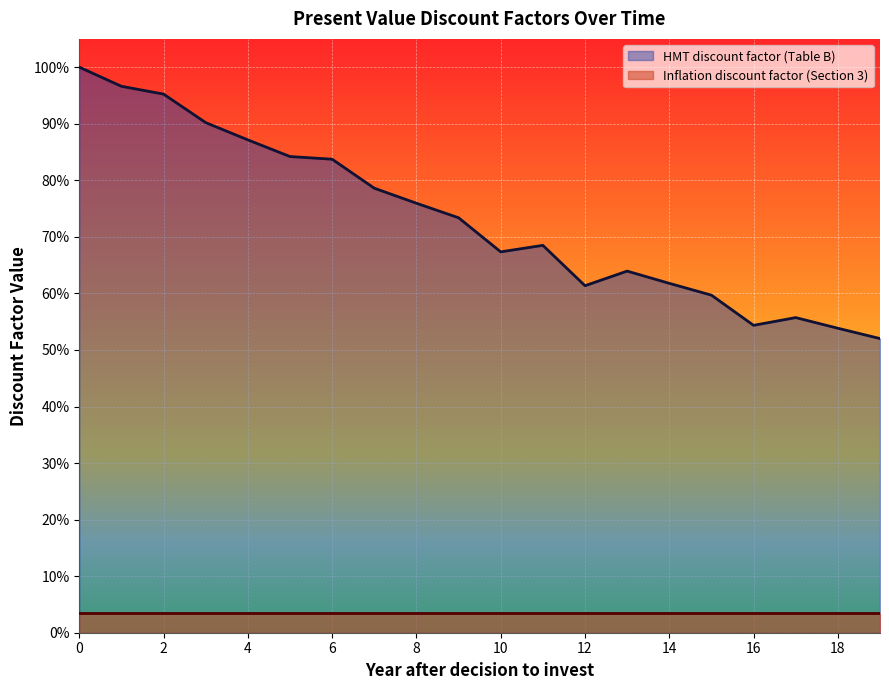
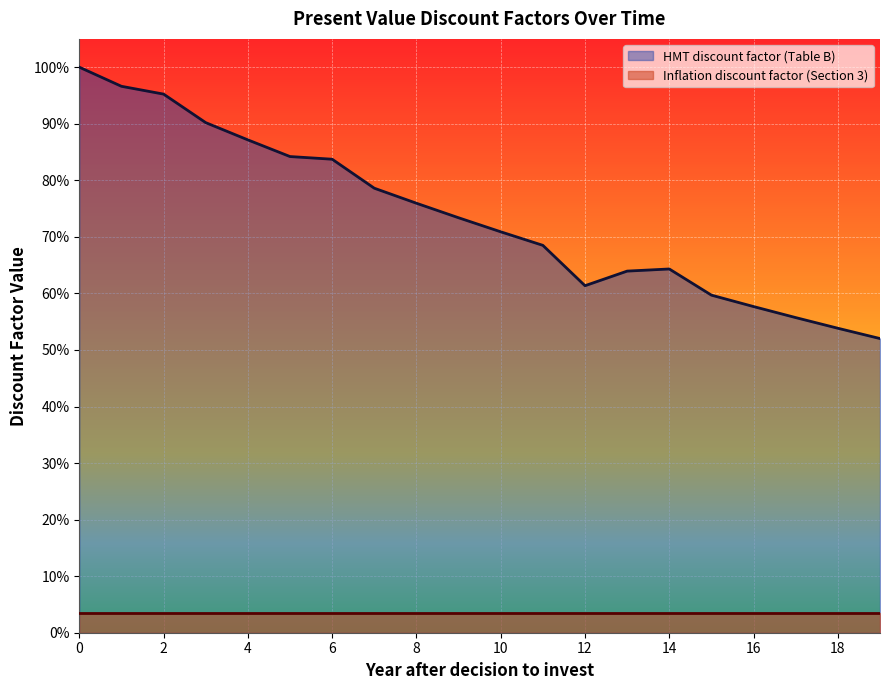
  {
    "HMT discount factor (Table B)": {
      "0": "100%",
      "2": "95%",
      "4": "87%",
      "6": "84%",
      "8": "76%",
-     "10": "67%",
+     "10": "71%",
      "12": "61%",
-     "14": "62%",
-     "16": "54%",
+     "14": "64%",
+     "16": "58%",
      "18": "54%"
    },
    "Inflation discount factor (Section 3)": {
      "0": "4%",
      "2": "4%",
      "4": "4%",
      "6": "4%",
      "8": "4%",
      "10": "4%",
      "12": "4%",
      "14": "4%",
      "16": "4%",
      "18": "4%"
    }
  }
